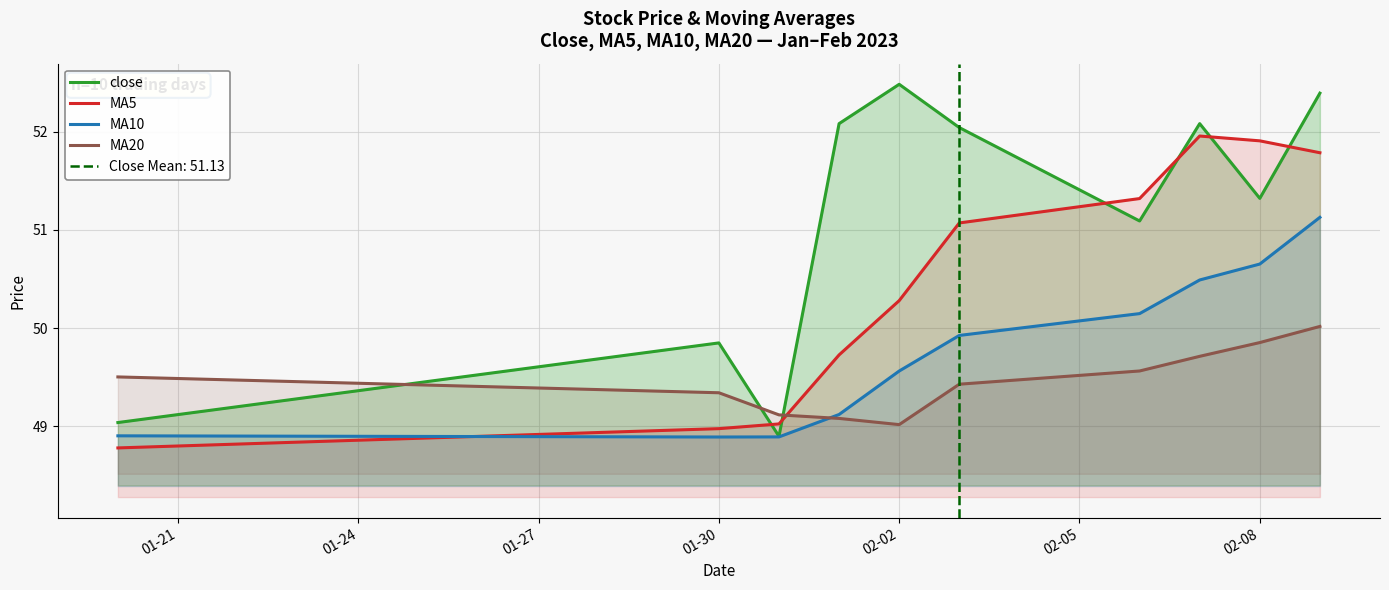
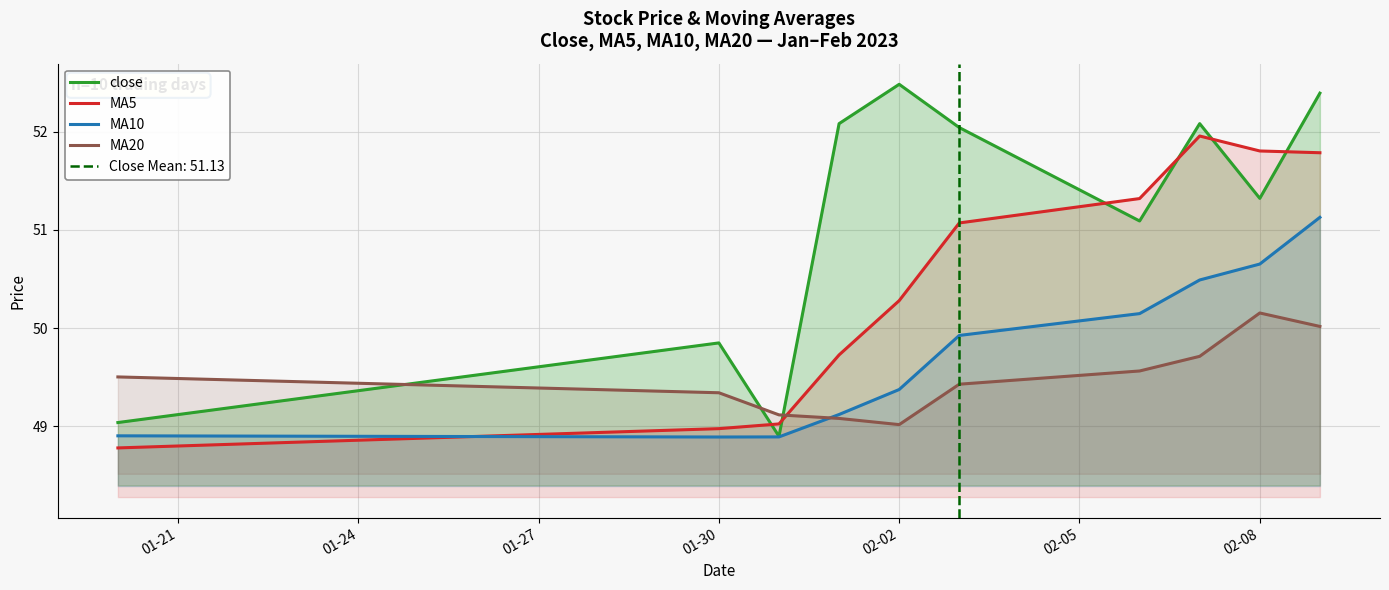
  {
    "close": {
      "01-30": 49.9,
      "02-02": 52.5,
      "02-08": 51.3
    },
    "MA5": {
      "01-30": 49.0,
      "02-02": 50.3,
-     "02-08": 51.9
+     "02-08": 51.8
    },
    "MA10": {
      "01-30": 48.9,
-     "02-02": 49.6,
+     "02-02": 49.4,
      "02-08": 50.7
    },
    "MA20": {
      "01-30": 49.3,
      "02-02": 49.0,
-     "02-08": 49.9
+     "02-08": 50.2
    }
  }
